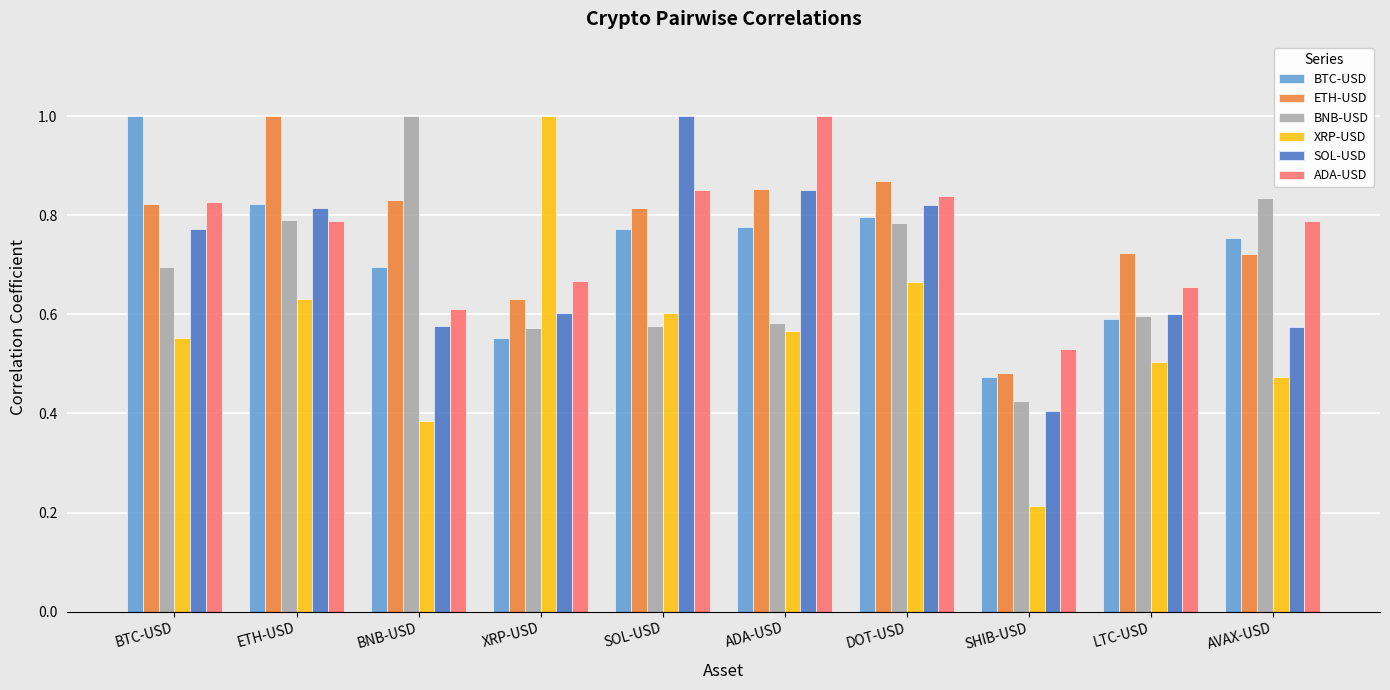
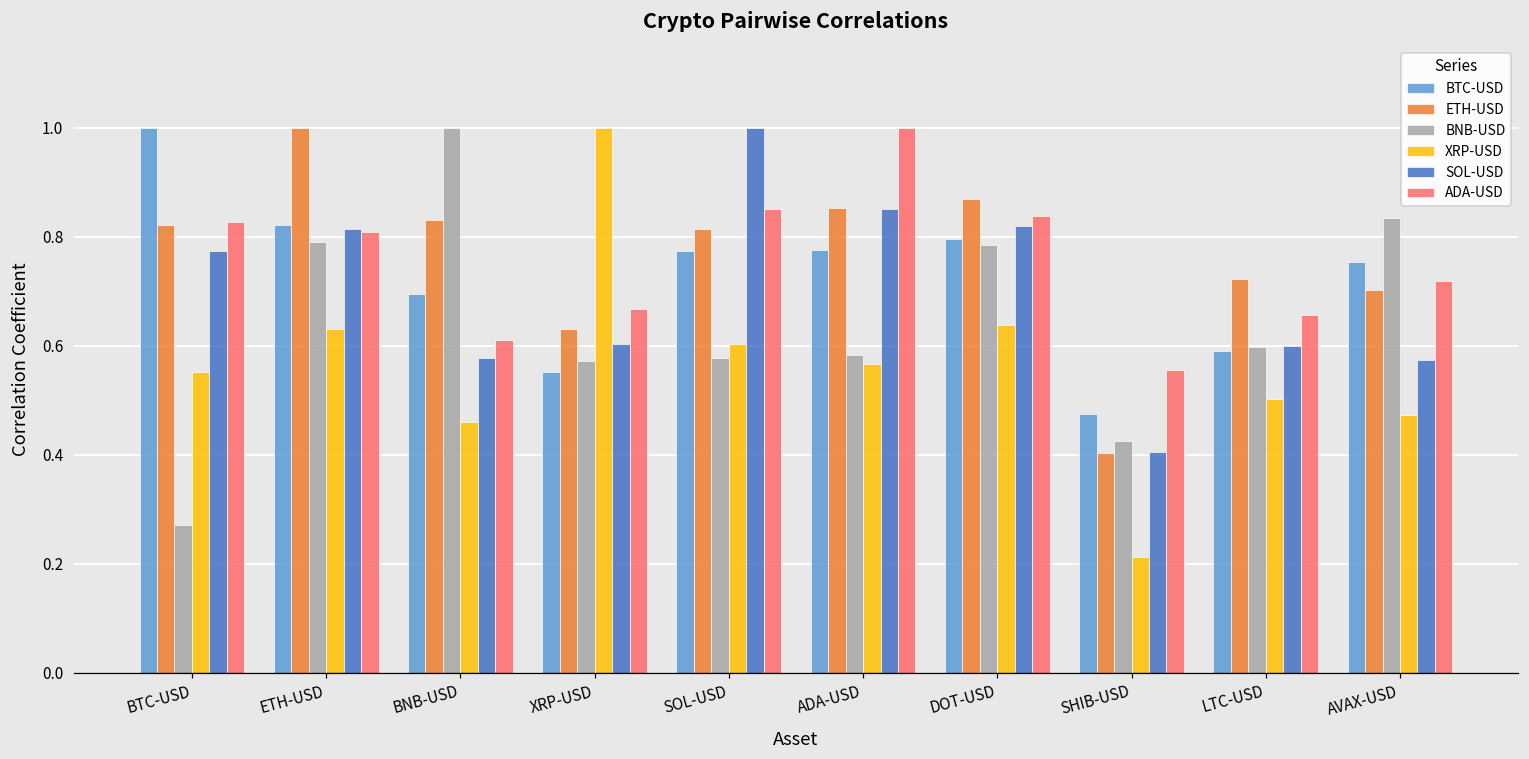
  {
    "ETH-USD": {
      "BTC-USD": 0.82,
      "ETH-USD": 1.00,
      "BNB-USD": 0.83,
      "XRP-USD": 0.63,
      "SOL-USD": 0.81,
      "ADA-USD": 0.85,
      "DOT-USD": 0.87,
-     "SHIB-USD": 0.48,
+     "SHIB-USD": 0.40,
      "LTC-USD": 0.72,
-     "AVAX-USD": 0.72
+     "AVAX-USD": 0.70
    },
    "BNB-USD": {
-     "BTC-USD": 0.69,
+     "BTC-USD": 0.27,
      "ETH-USD": 0.79,
      "BNB-USD": 1.00,
      "XRP-USD": 0.57,
      "SOL-USD": 0.58,
      "ADA-USD": 0.58,
      "DOT-USD": 0.79,
      "SHIB-USD": 0.42,
      "LTC-USD": 0.60,
      "AVAX-USD": 0.84
    },
    "XRP-USD": {
      "BTC-USD": 0.55,
      "ETH-USD": 0.63,
-     "BNB-USD": 0.39,
+     "BNB-USD": 0.46,
      "XRP-USD": 1.00,
      "SOL-USD": 0.60,
      "ADA-USD": 0.57,
-     "DOT-USD": 0.67,
+     "DOT-USD": 0.64,
      "SHIB-USD": 0.21,
      "LTC-USD": 0.50,
      "AVAX-USD": 0.47
    },
    "ADA-USD": {
      "BTC-USD": 0.83,
-     "ETH-USD": 0.79,
+     "ETH-USD": 0.81,
      "BNB-USD": 0.61,
      "XRP-USD": 0.67,
      "SOL-USD": 0.85,
      "ADA-USD": 1.00,
      "DOT-USD": 0.84,
-     "SHIB-USD": 0.53,
+     "SHIB-USD": 0.56,
      "LTC-USD": 0.66,
-     "AVAX-USD": 0.79
+     "AVAX-USD": 0.72
    }
  }
